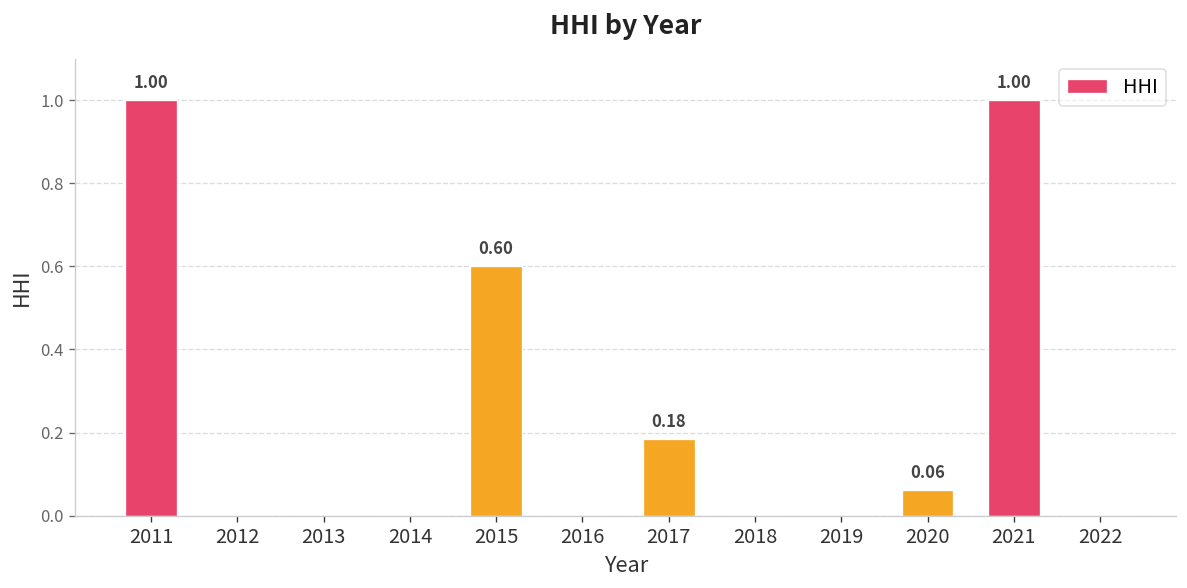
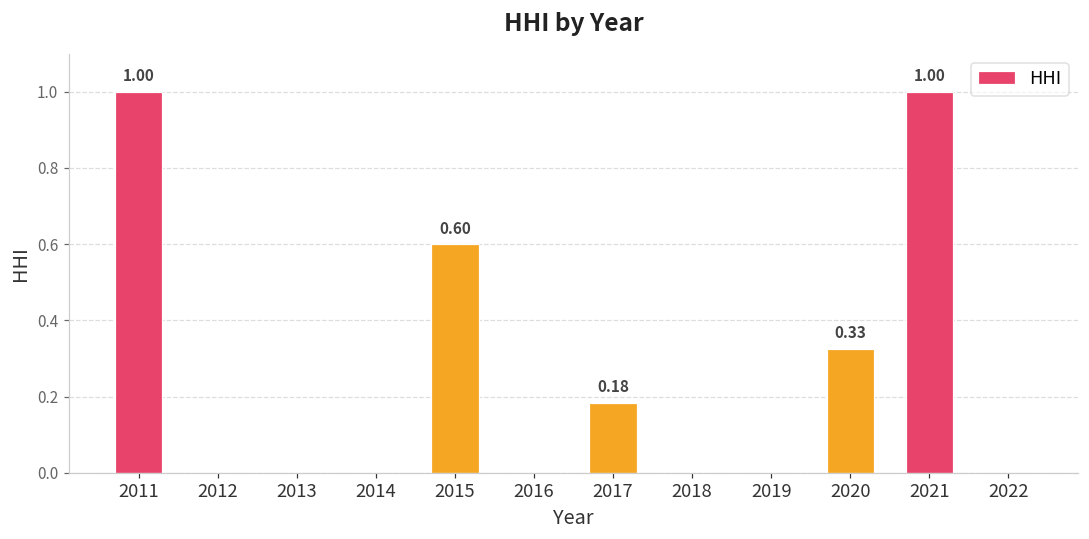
  {
    "2011": 1.00,
    "2015": 0.60,
    "2017": 0.18,
-   "2020": 0.06,
+   "2020": 0.33,
    "2021": 1.00
  }
